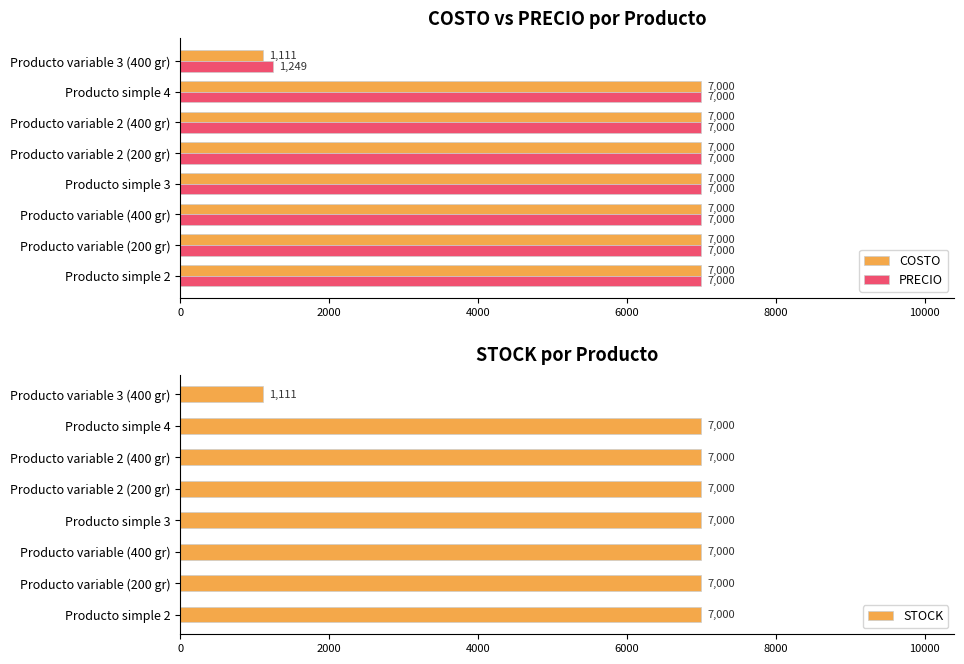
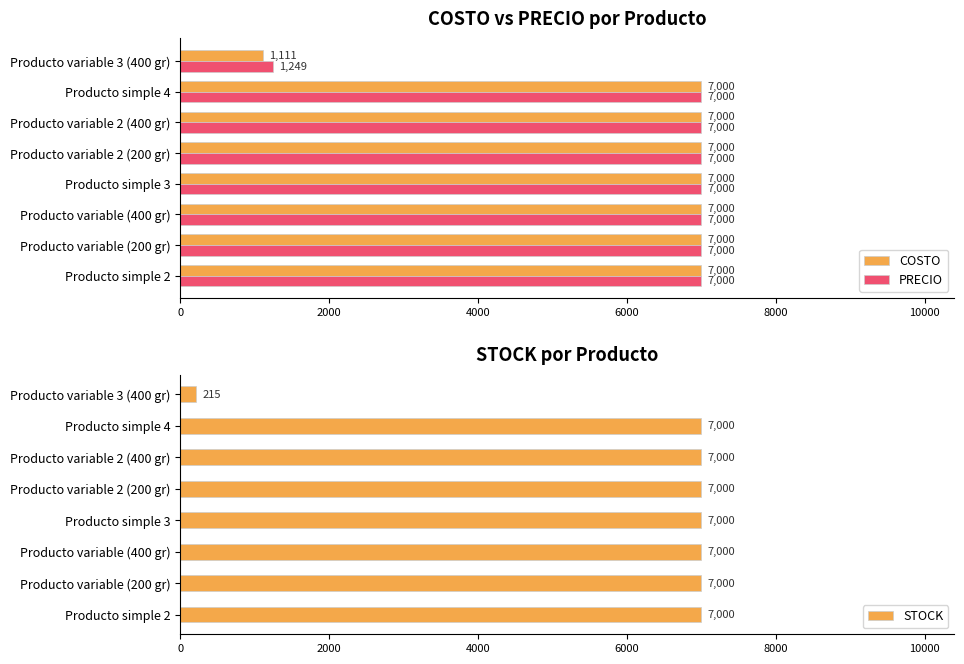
  {
    "COSTO vs PRECIO por Producto": {
      "COSTO": {
        "Producto variable 3 (400 gr)": "1,111",
        "Producto simple 4": "7,000",
        "Producto variable 2 (400 gr)": "7,000",
        "Producto variable 2 (200 gr)": "7,000",
        "Producto simple 3": "7,000",
        "Producto variable (400 gr)": "7,000",
        "Producto variable (200 gr)": "7,000",
        "Producto simple 2": "7,000"
      },
      "PRECIO": {
        "Producto variable 3 (400 gr)": "1,249",
        "Producto simple 4": "7,000",
        "Producto variable 2 (400 gr)": "7,000",
        "Producto variable 2 (200 gr)": "7,000",
        "Producto simple 3": "7,000",
        "Producto variable (400 gr)": "7,000",
        "Producto variable (200 gr)": "7,000",
        "Producto simple 2": "7,000"
      }
    },
    "STOCK por Producto": {
-     "Producto variable 3 (400 gr)": "1,111",
+     "Producto variable 3 (400 gr)": "215",
      "Producto simple 4": "7,000",
      "Producto variable 2 (400 gr)": "7,000",
      "Producto variable 2 (200 gr)": "7,000",
      "Producto simple 3": "7,000",
      "Producto variable (400 gr)": "7,000",
      "Producto variable (200 gr)": "7,000",
      "Producto simple 2": "7,000"
    }
  }
